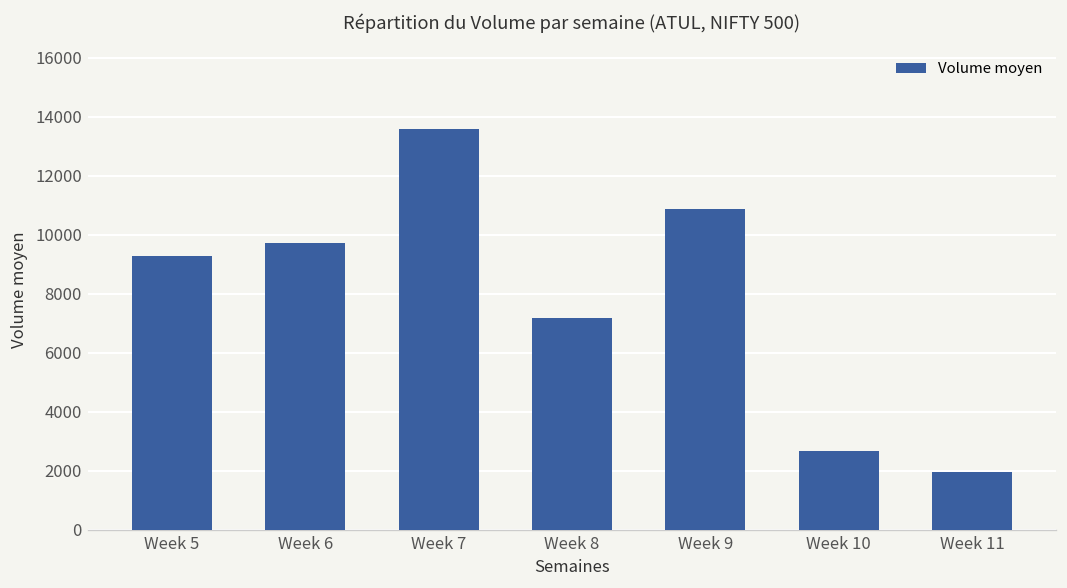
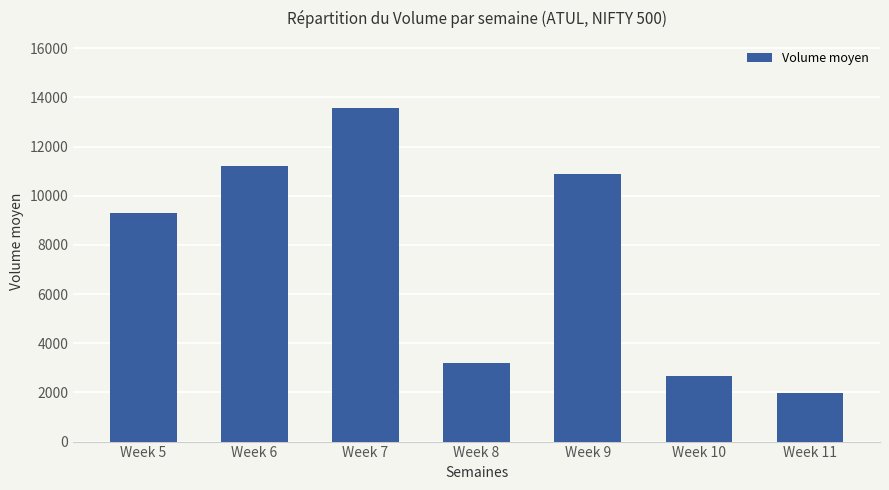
  {
    "Week 5": 9300,
-   "Week 6": 9700,
+   "Week 6": 11200,
    "Week 7": 13600,
-   "Week 8": 7200,
+   "Week 8": 3200,
    "Week 9": 10900,
    "Week 10": 2700,
    "Week 11": 2000
  }
